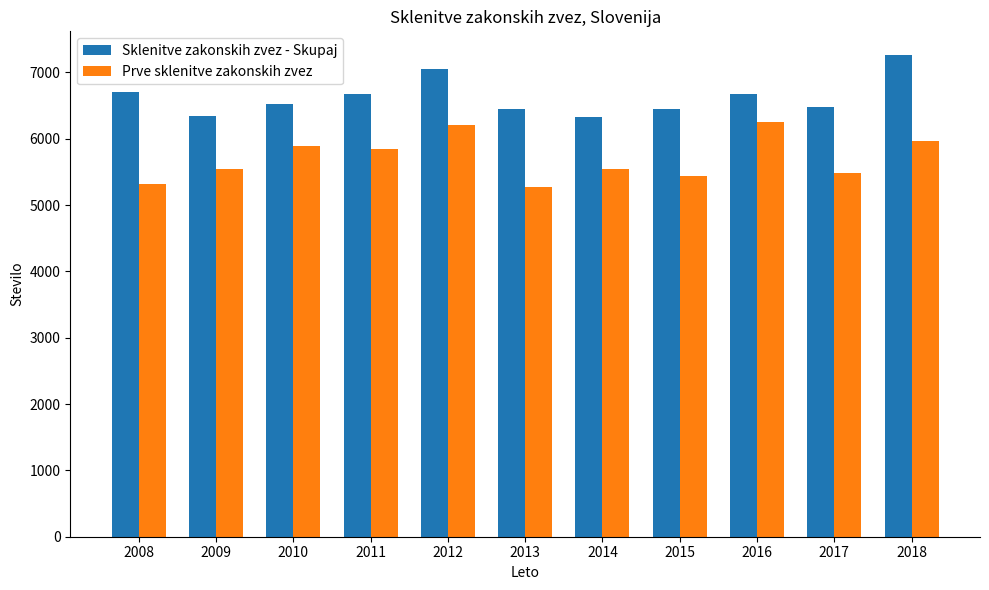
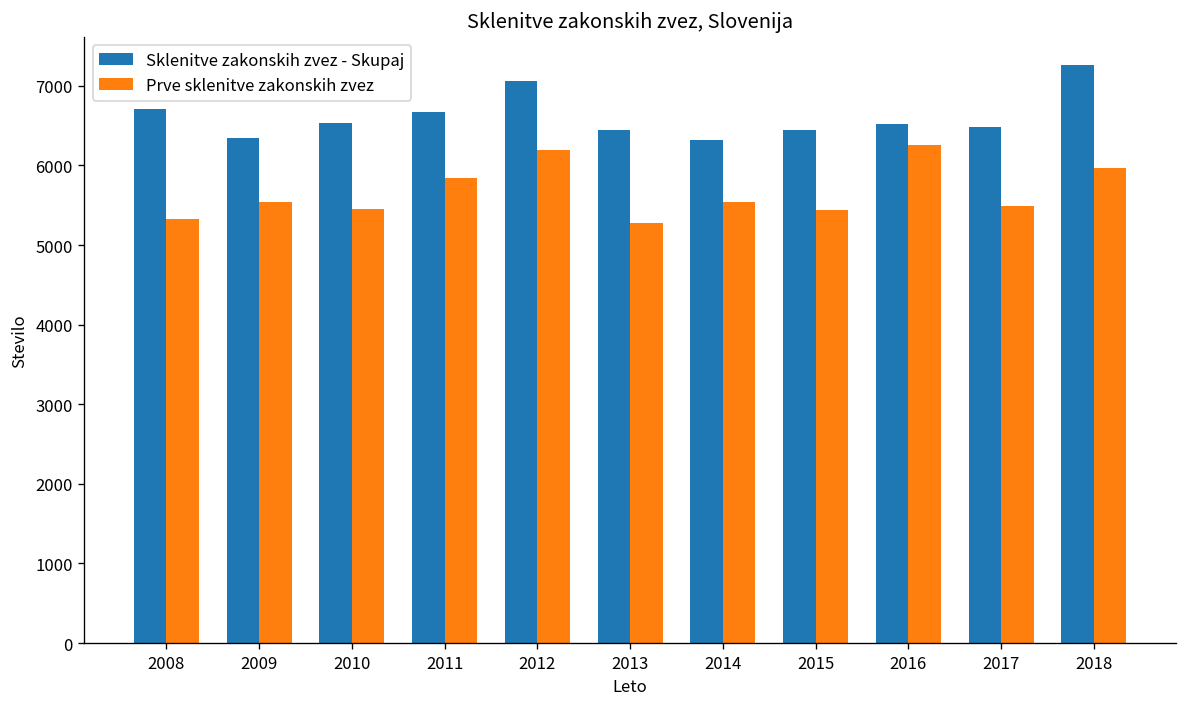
  {
    "Sklenitve zakonskih zvez - Skupaj": {
      "2008": 6700,
      "2009": 6300,
      "2010": 6500,
      "2011": 6700,
      "2012": 7100,
      "2013": 6400,
      "2014": 6300,
      "2015": 6400,
-     "2016": 6700,
+     "2016": 6500,
      "2017": 6500,
      "2018": 7300
    },
    "Prve sklenitve zakonskih zvez": {
      "2008": 5300,
      "2009": 5500,
-     "2010": 5900,
+     "2010": 5500,
      "2011": 5800,
      "2012": 6200,
      "2013": 5300,
      "2014": 5500,
      "2015": 5400,
      "2016": 6300,
      "2017": 5500,
      "2018": 6000
    }
  }
